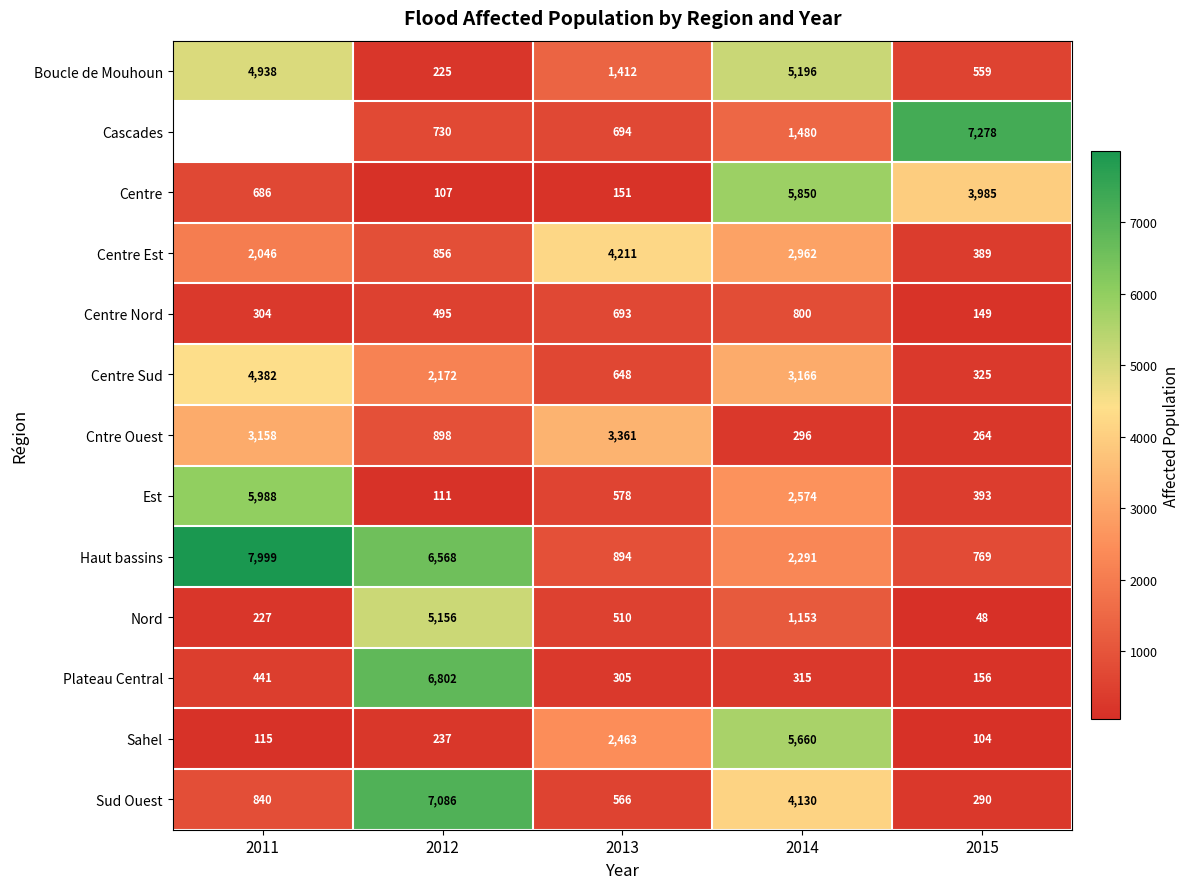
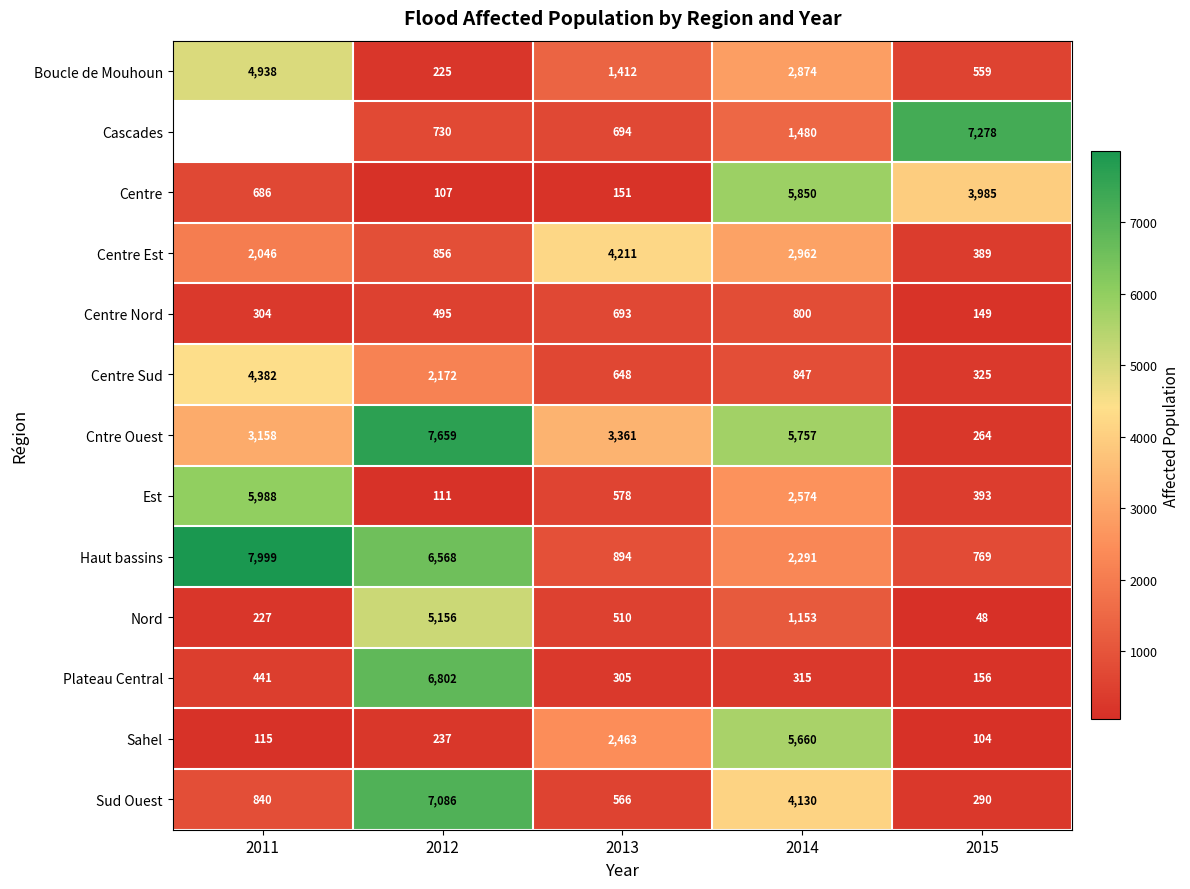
  {
    "Boucle de Mouhoun": {
      "2011": "4,938",
      "2012": "225",
      "2013": "1,412",
-     "2014": "5,196",
+     "2014": "2,874",
      "2015": "559"
    },
    "Cascades": {
      "2012": "730",
      "2013": "694",
      "2014": "1,480",
      "2015": "7,278"
    },
    "Centre": {
      "2011": "686",
      "2012": "107",
      "2013": "151",
      "2014": "5,850",
      "2015": "3,985"
    },
    "Centre Est": {
      "2011": "2,046",
      "2012": "856",
      "2013": "4,211",
      "2014": "2,962",
      "2015": "389"
    },
    "Centre Nord": {
      "2011": "304",
      "2012": "495",
      "2013": "693",
      "2014": "800",
      "2015": "149"
    },
    "Centre Sud": {
      "2011": "4,382",
      "2012": "2,172",
      "2013": "648",
-     "2014": "3,166",
+     "2014": "847",
      "2015": "325"
    },
    "Cntre Ouest": {
      "2011": "3,158",
-     "2012": "898",
+     "2012": "7,659",
      "2013": "3,361",
-     "2014": "296",
+     "2014": "5,757",
      "2015": "264"
    },
    "Est": {
      "2011": "5,988",
      "2012": "111",
      "2013": "578",
      "2014": "2,574",
      "2015": "393"
    },
    "Haut bassins": {
      "2011": "7,999",
      "2012": "6,568",
      "2013": "894",
      "2014": "2,291",
      "2015": "769"
    },
    "Nord": {
      "2011": "227",
      "2012": "5,156",
      "2013": "510",
      "2014": "1,153",
      "2015": "48"
    },
    "Plateau Central": {
      "2011": "441",
      "2012": "6,802",
      "2013": "305",
      "2014": "315",
      "2015": "156"
    },
    "Sahel": {
      "2011": "115",
      "2012": "237",
      "2013": "2,463",
      "2014": "5,660",
      "2015": "104"
    },
    "Sud Ouest": {
      "2011": "840",
      "2012": "7,086",
      "2013": "566",
      "2014": "4,130",
      "2015": "290"
    }
  }
